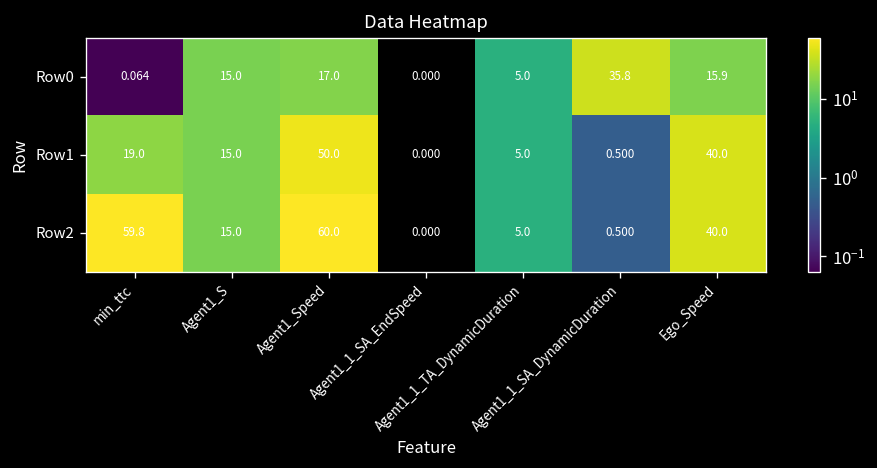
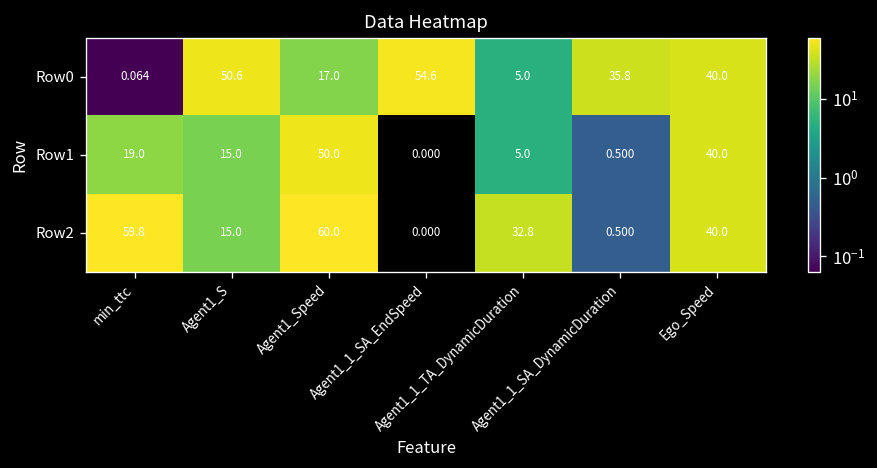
  {
    "Row0": {
      "min_ttc": 0.064,
-     "Agent1_S": 15.0,
+     "Agent1_S": 50.6,
      "Agent1_Speed": 17.0,
-     "Agent1_1_SA_EndSpeed": 0.000,
+     "Agent1_1_SA_EndSpeed": 54.6,
      "Agent1_1_TA_DynamicDuration": 5.0,
      "Agent1_1_SA_DynamicDuration": 35.8,
-     "Ego_Speed": 15.9
+     "Ego_Speed": 40.0
    },
    "Row1": {
      "min_ttc": 19.0,
      "Agent1_S": 15.0,
      "Agent1_Speed": 50.0,
      "Agent1_1_SA_EndSpeed": 0.000,
      "Agent1_1_TA_DynamicDuration": 5.0,
      "Agent1_1_SA_DynamicDuration": 0.500,
      "Ego_Speed": 40.0
    },
    "Row2": {
      "min_ttc": 59.8,
      "Agent1_S": 15.0,
      "Agent1_Speed": 60.0,
      "Agent1_1_SA_EndSpeed": 0.000,
-     "Agent1_1_TA_DynamicDuration": 5.0,
+     "Agent1_1_TA_DynamicDuration": 32.8,
      "Agent1_1_SA_DynamicDuration": 0.500,
      "Ego_Speed": 40.0
    }
  }
